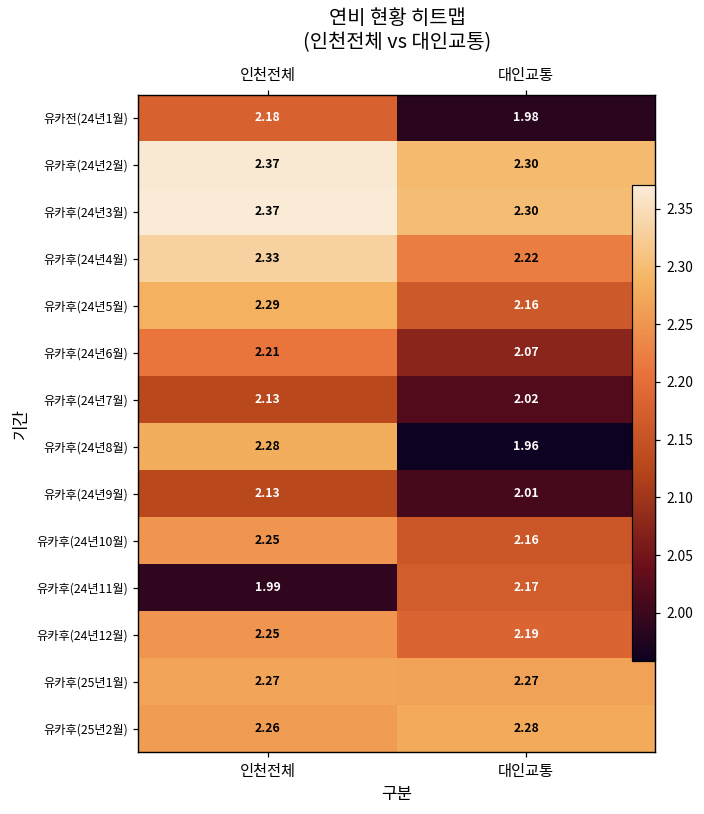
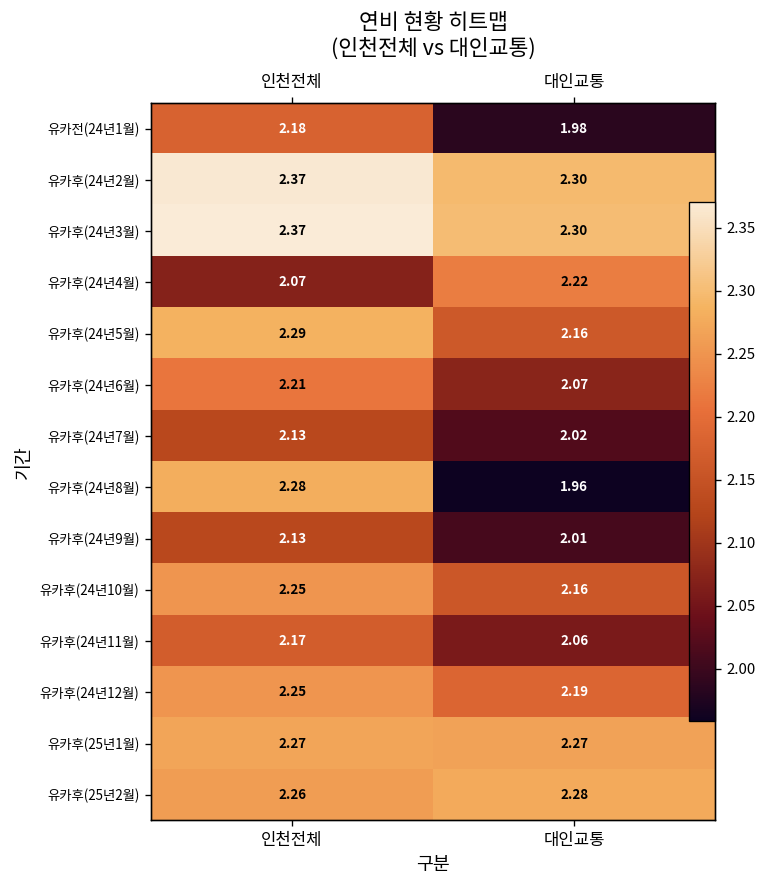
  {
    "유카전(24년1월)": {
      "인천전체": 2.18,
      "대인교통": 1.98
    },
    "유카후(24년2월)": {
      "인천전체": 2.37,
      "대인교통": 2.30
    },
    "유카후(24년3월)": {
      "인천전체": 2.37,
      "대인교통": 2.30
    },
    "유카후(24년4월)": {
-     "인천전체": 2.33,
+     "인천전체": 2.07,
      "대인교통": 2.22
    },
    "유카후(24년5월)": {
      "인천전체": 2.29,
      "대인교통": 2.16
    },
    "유카후(24년6월)": {
      "인천전체": 2.21,
      "대인교통": 2.07
    },
    "유카후(24년7월)": {
      "인천전체": 2.13,
      "대인교통": 2.02
    },
    "유카후(24년8월)": {
      "인천전체": 2.28,
      "대인교통": 1.96
    },
    "유카후(24년9월)": {
      "인천전체": 2.13,
      "대인교통": 2.01
    },
    "유카후(24년10월)": {
      "인천전체": 2.25,
      "대인교통": 2.16
    },
    "유카후(24년11월)": {
-     "인천전체": 1.99,
-     "대인교통": 2.17
+     "인천전체": 2.17,
+     "대인교통": 2.06
    },
    "유카후(24년12월)": {
      "인천전체": 2.25,
      "대인교통": 2.19
    },
    "유카후(25년1월)": {
      "인천전체": 2.27,
      "대인교통": 2.27
    },
    "유카후(25년2월)": {
      "인천전체": 2.26,
      "대인교통": 2.28
    }
  }
